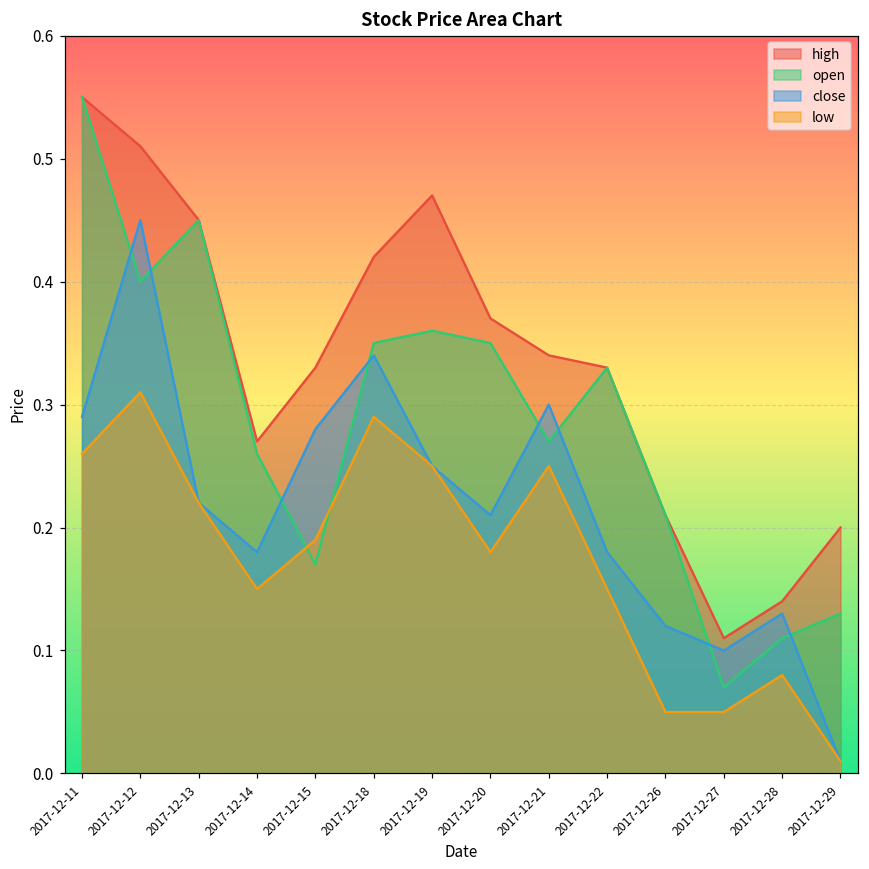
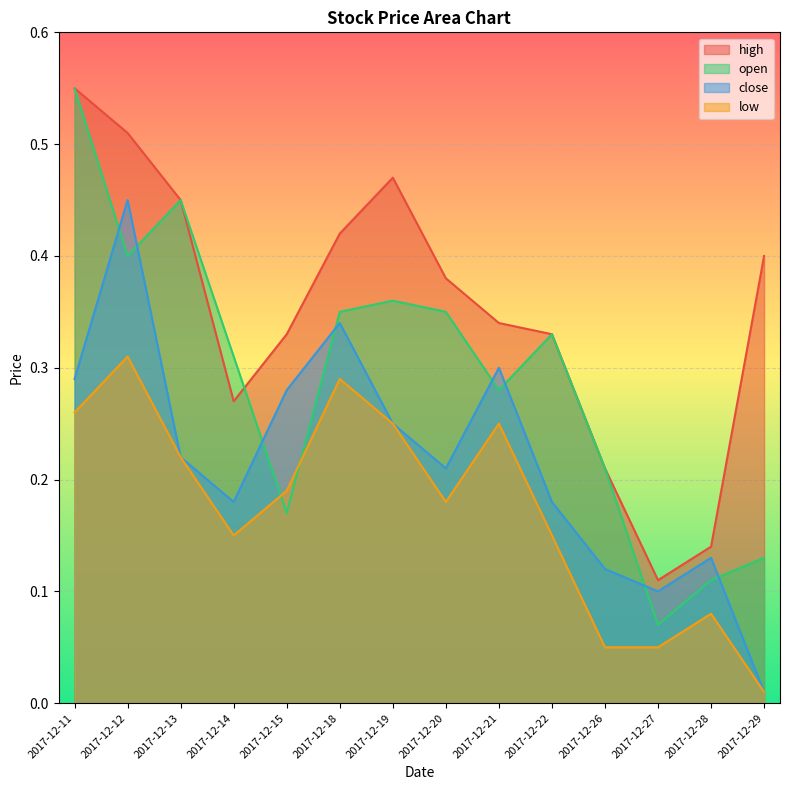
  {
    "high": {
      "2017-12-12": 0.51,
      "2017-12-14": 0.27,
      "2017-12-15": 0.33,
      "2017-12-18": 0.42,
      "2017-12-19": 0.47,
-     "2017-12-20": 0.37,
+     "2017-12-20": 0.38,
      "2017-12-21": 0.34,
      "2017-12-27": 0.11,
      "2017-12-28": 0.14,
-     "2017-12-29": 0.2
+     "2017-12-29": 0.4
    },
    "open": {
      "2017-12-12": 0.40,
-     "2017-12-14": 0.26,
+     "2017-12-14": 0.31,
      "2017-12-15": 0.17,
      "2017-12-18": 0.35,
      "2017-12-19": 0.36,
      "2017-12-20": 0.35,
-     "2017-12-21": 0.27,
+     "2017-12-21": 0.28,
      "2017-12-27": 0.07,
      "2017-12-28": 0.11,
      "2017-12-29": 0.13
    },
    "close": {
      "2017-12-11": 0.29,
      "2017-12-12": 0.45,
      "2017-12-14": 0.18,
      "2017-12-15": 0.28,
      "2017-12-18": 0.34,
      "2017-12-20": 0.21,
      "2017-12-21": 0.30,
      "2017-12-22": 0.18,
      "2017-12-26": 0.12,
      "2017-12-27": 0.10,
      "2017-12-28": 0.13
    },
    "low": {
      "2017-12-11": 0.26,
      "2017-12-12": 0.31,
      "2017-12-14": 0.15,
      "2017-12-15": 0.19,
      "2017-12-18": 0.29,
      "2017-12-20": 0.18,
      "2017-12-21": 0.25,
      "2017-12-22": 0.15,
      "2017-12-26": 0.05,
      "2017-12-27": 0.05,
      "2017-12-28": 0.08
    }
  }
